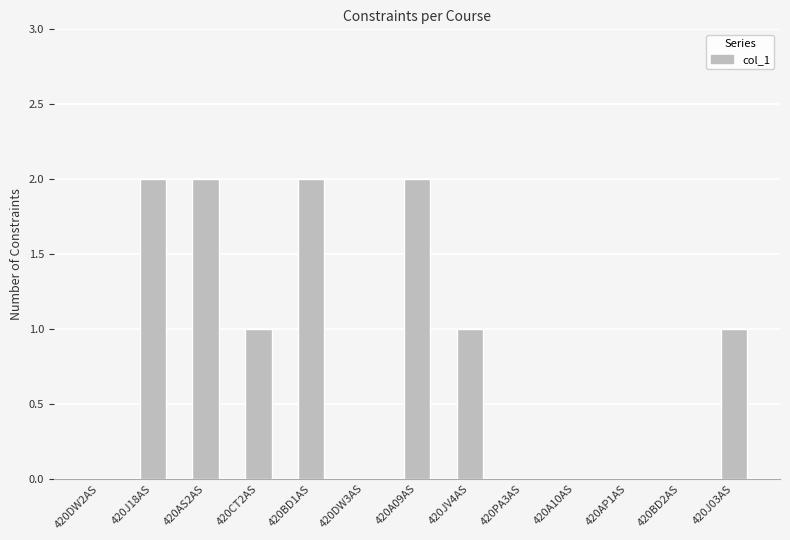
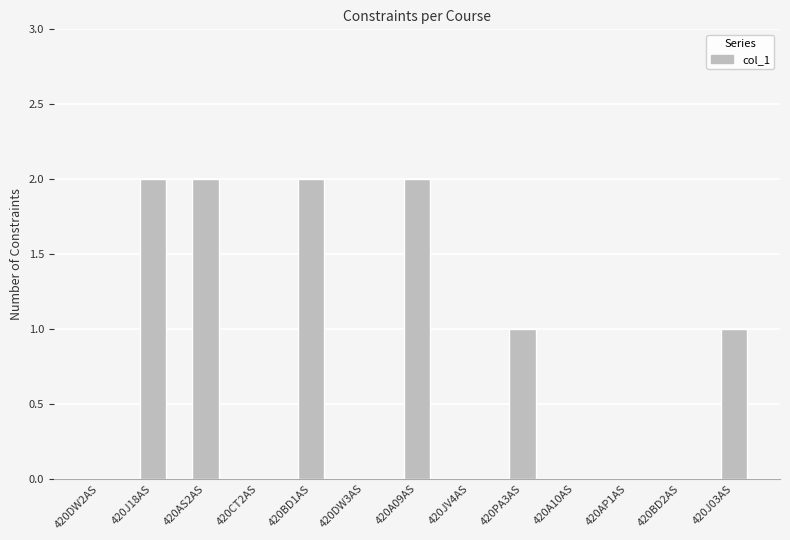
  {
    "420DW2AS": 0,
    "420J18AS": 2,
    "420AS2AS": 2,
-   "420CT2AS": 1,
+   "420CT2AS": 0,
    "420BD1AS": 2,
    "420DW3AS": 0,
    "420A09AS": 2,
-   "420JV4AS": 1,
-   "420PA3AS": 0,
+   "420JV4AS": 0,
+   "420PA3AS": 1,
    "420A10AS": 0,
    "420AP1AS": 0,
    "420BD2AS": 0,
    "420J03AS": 1
  }
